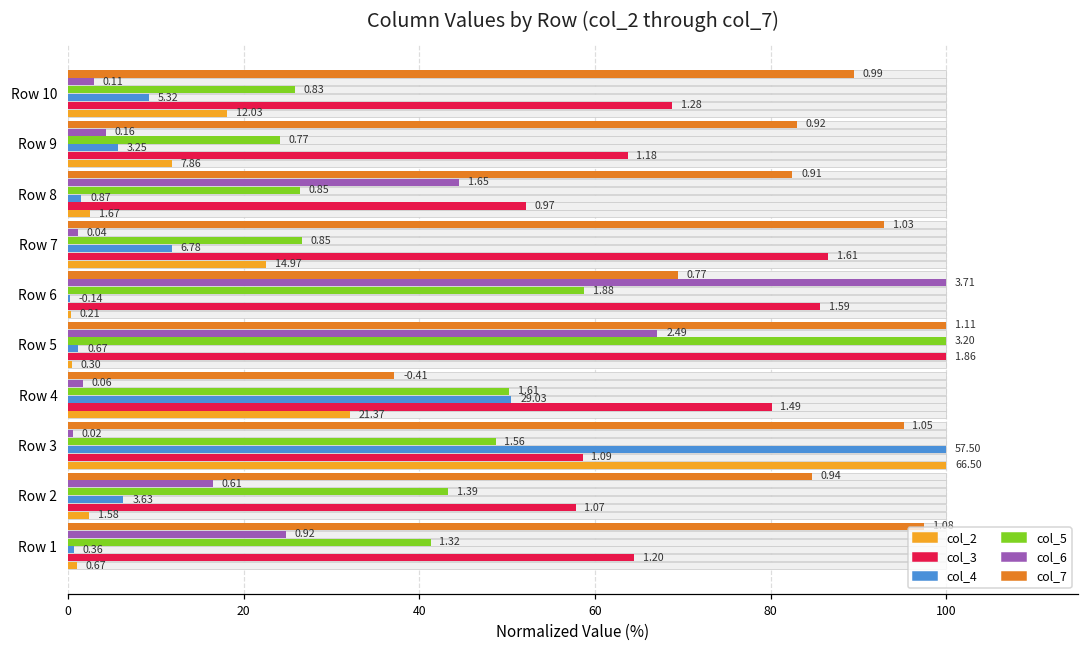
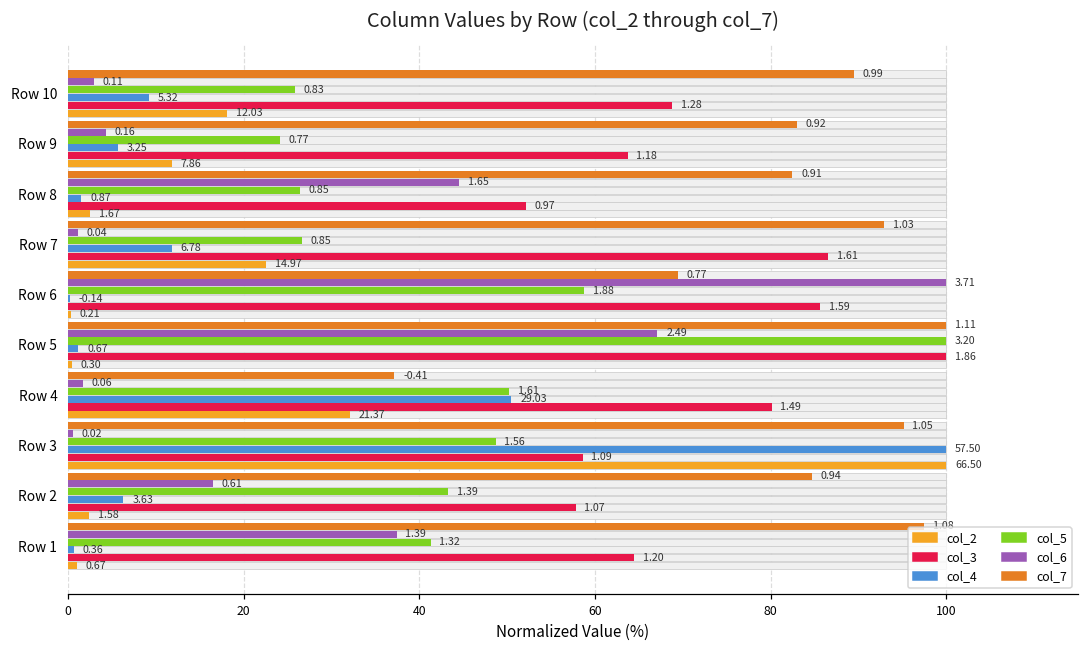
  {
    "col_6": {
-     "Row 1": 0.92
+     "Row 1": 1.39
    }
  }
